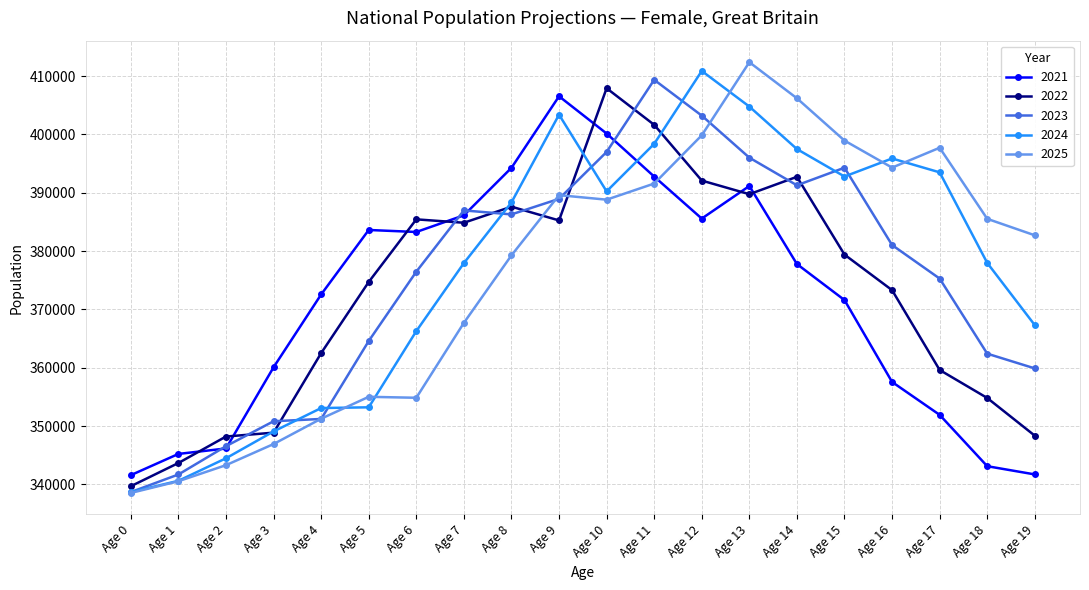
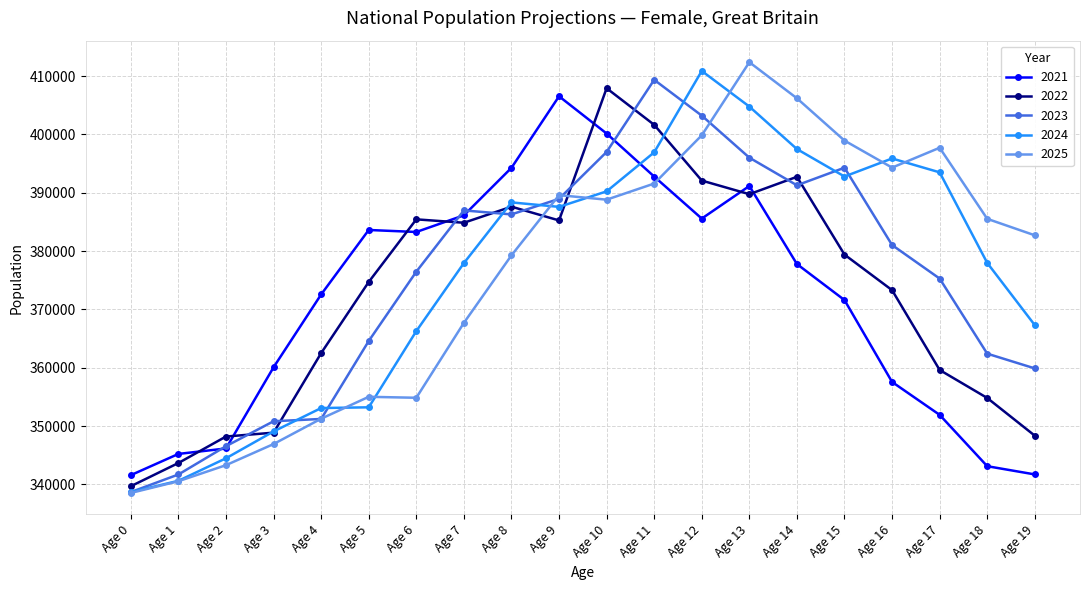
  {
    "2021": {
      "Age 0": 342000,
      "Age 1": 345000,
      "Age 3": 360000,
      "Age 4": 373000,
      "Age 5": 384000,
      "Age 6": 383000,
      "Age 7": 386000,
      "Age 8": 394000,
      "Age 9": 407000,
      "Age 10": 400000,
      "Age 11": 393000,
      "Age 12": 386000,
      "Age 13": 391000,
      "Age 14": 378000,
      "Age 15": 372000,
      "Age 16": 358000,
      "Age 17": 352000,
      "Age 18": 343000,
      "Age 19": 342000
    },
    "2022": {
      "Age 0": 340000,
      "Age 1": 344000,
      "Age 2": 348000,
      "Age 4": 363000,
      "Age 5": 375000,
      "Age 6": 385000,
      "Age 7": 385000,
      "Age 8": 388000,
      "Age 9": 385000,
      "Age 10": 408000,
      "Age 11": 402000,
      "Age 12": 392000,
      "Age 13": 390000,
      "Age 14": 393000,
      "Age 15": 379000,
      "Age 16": 373000,
      "Age 17": 360000,
      "Age 18": 355000,
      "Age 19": 348000
    },
    "2024": {
      "Age 2": 344000,
      "Age 4": 353000,
      "Age 5": 353000,
      "Age 6": 366000,
      "Age 7": 378000,
      "Age 8": 388000,
-     "Age 9": 403000,
+     "Age 9": 388000,
      "Age 10": 390000,
-     "Age 11": 398000,
+     "Age 11": 397000,
      "Age 12": 411000,
      "Age 13": 405000,
      "Age 14": 397000,
      "Age 15": 393000,
      "Age 16": 396000,
      "Age 17": 393000,
      "Age 18": 378000,
      "Age 19": 367000
    }
  }
